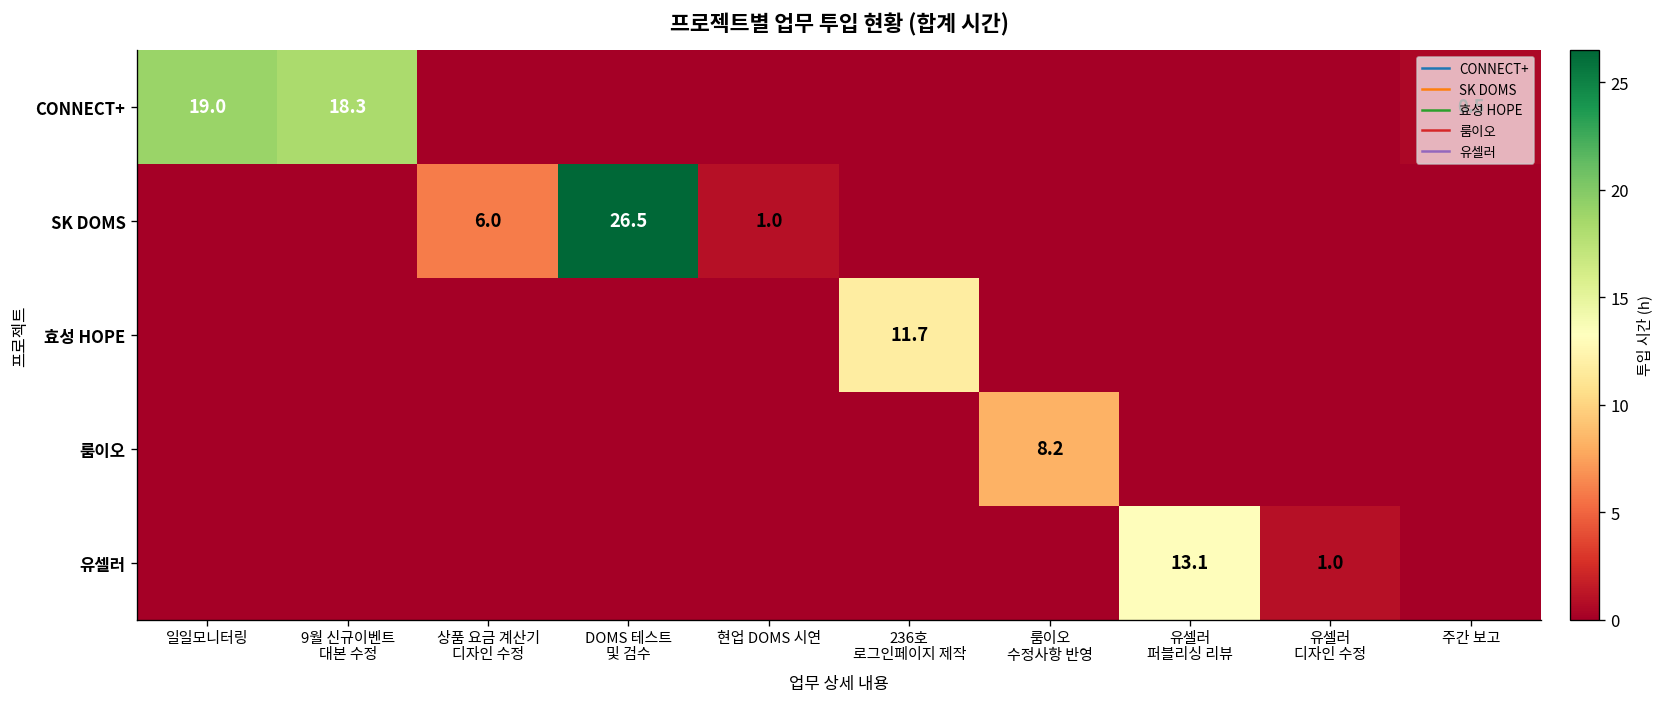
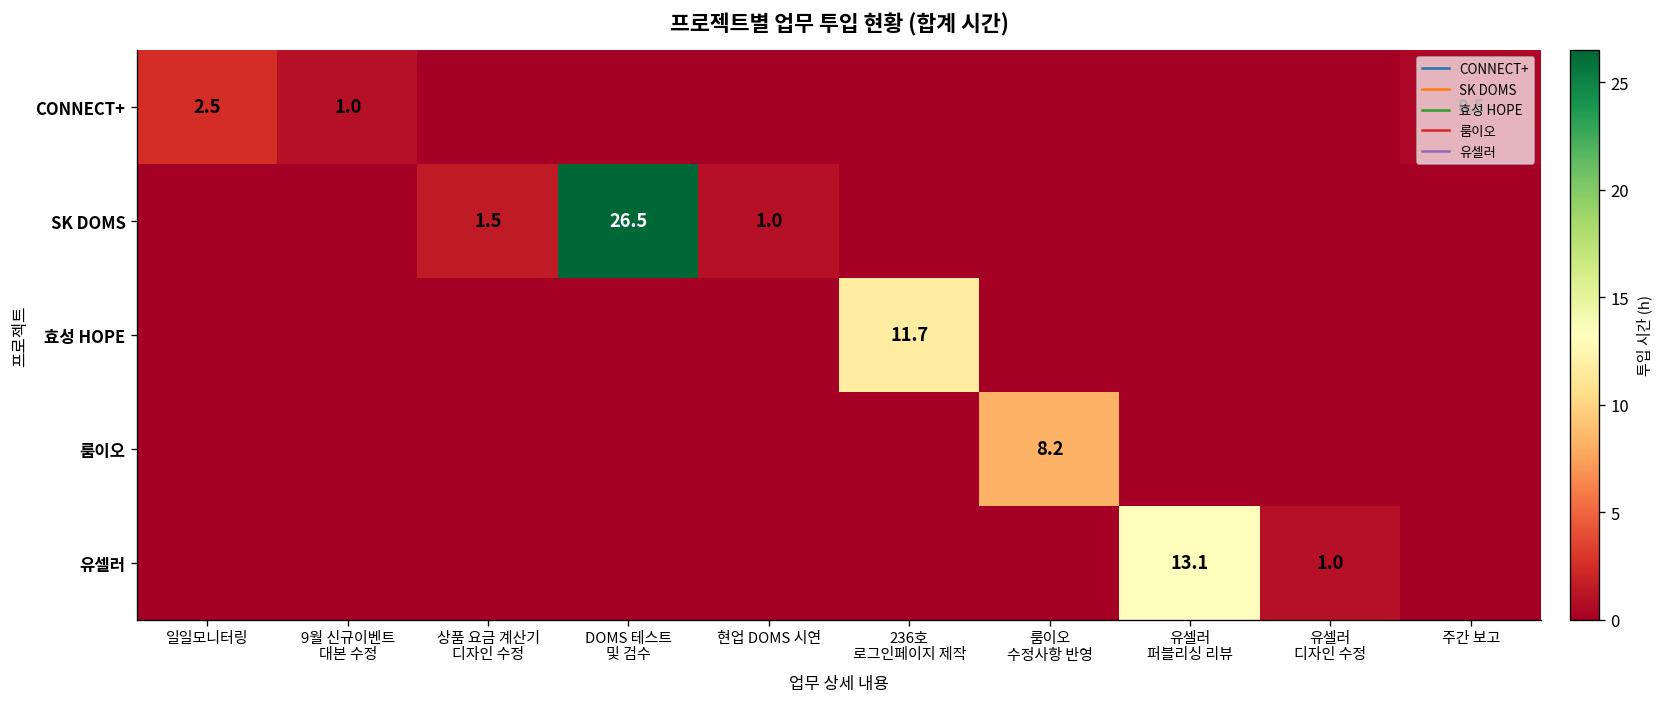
  {
    "CONNECT+": {
-     "일일모니터링": 19.0,
-     "9월 신규이벤트 대본 수정": 18.3
+     "일일모니터링": 2.5,
+     "9월 신규이벤트 대본 수정": 1.0
    },
    "SK DOMS": {
-     "상품 요금 계산기 디자인 수정": 6.0,
+     "상품 요금 계산기 디자인 수정": 1.5,
      "DOMS 테스트 및 검수": 26.5,
      "현업 DOMS 시연": 1.0
    },
    "효성 HOPE": {
      "236호 로그인페이지 제작": 11.7
    },
    "룸이오": {
      "룸이오 수정사항 반영": 8.2
    },
    "유셀러": {
      "유셀러 퍼블리싱 리뷰": 13.1,
      "유셀러 디자인 수정": 1.0
    }
  }
